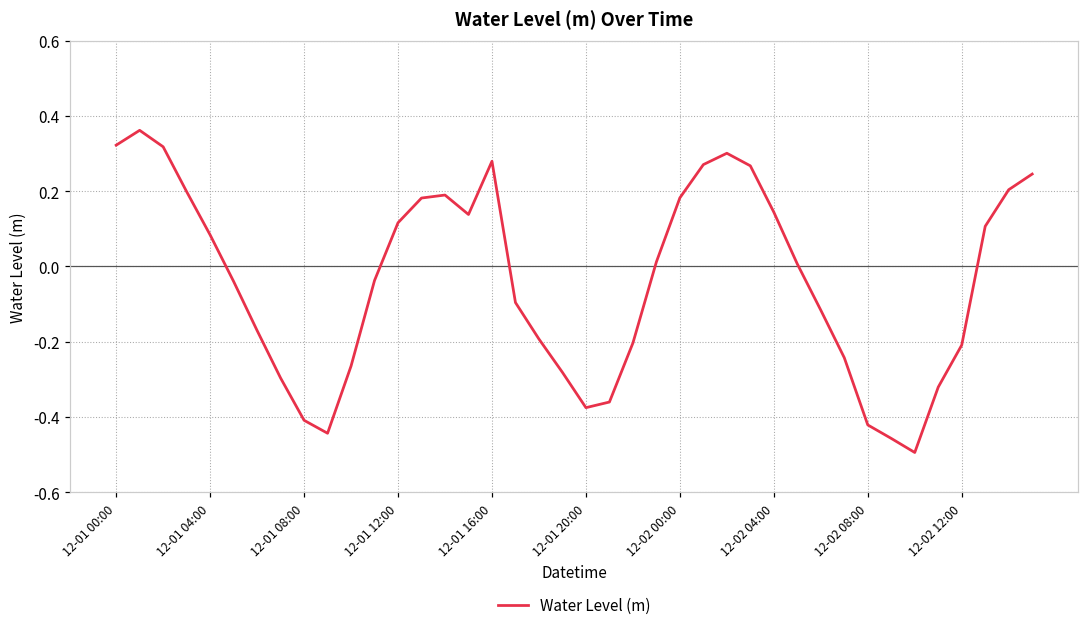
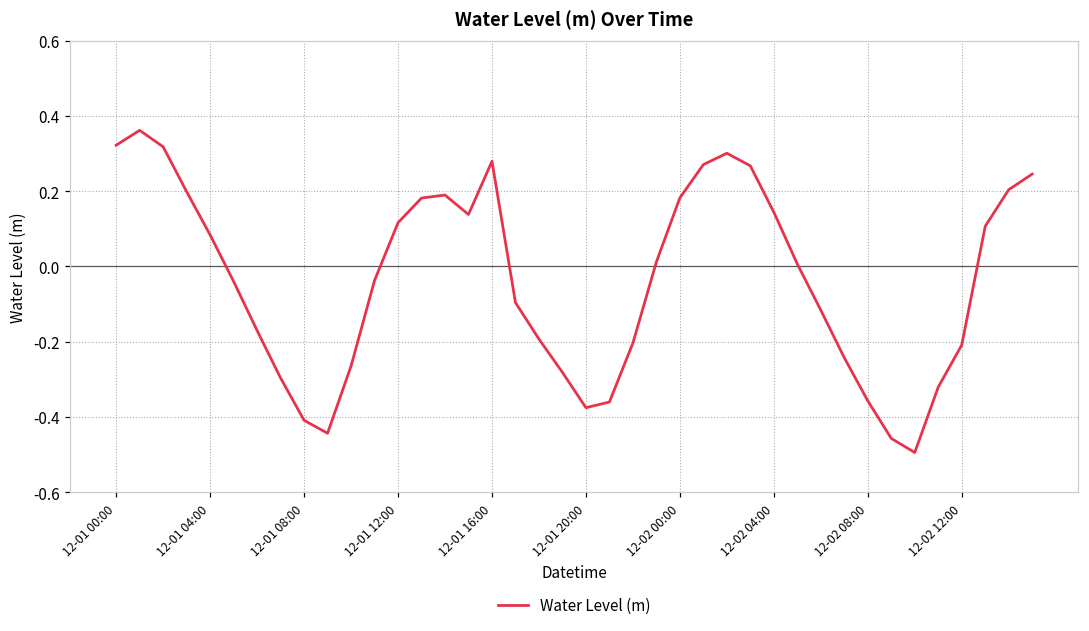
  {
    "12-01 00:00": 0.32,
    "12-01 04:00": 0.08,
    "12-01 08:00": -0.41,
    "12-01 12:00": 0.12,
    "12-01 16:00": 0.28,
    "12-01 20:00": -0.38,
    "12-02 00:00": 0.18,
    "12-02 04:00": 0.14,
-   "12-02 08:00": -0.42,
+   "12-02 08:00": -0.36,
    "12-02 12:00": -0.21
  }
